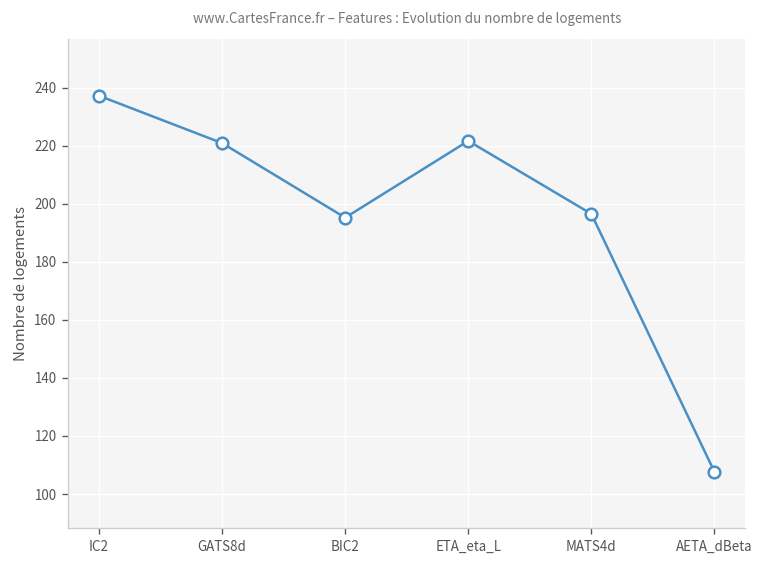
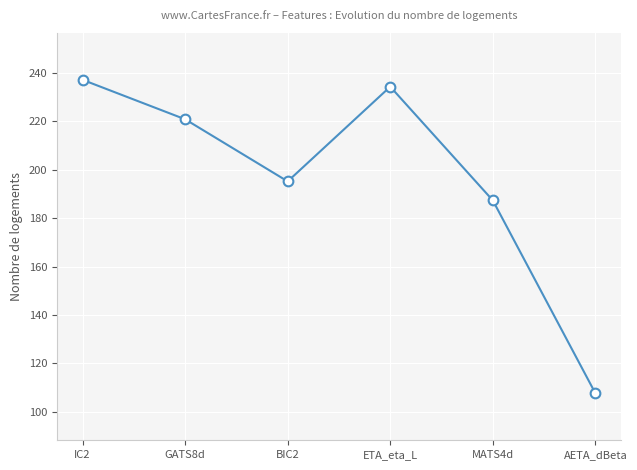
  {
    "IC2": 237,
    "GATS8d": 221,
    "BIC2": 195,
-   "ETA_eta_L": 222,
-   "MATS4d": 196,
+   "ETA_eta_L": 234,
+   "MATS4d": 187,
    "AETA_dBeta": 108
  }
